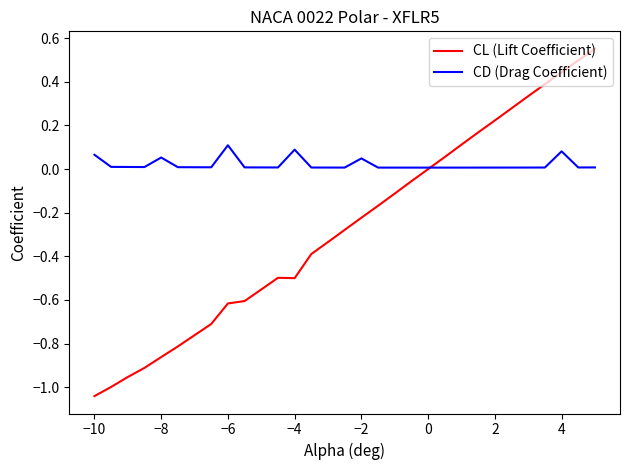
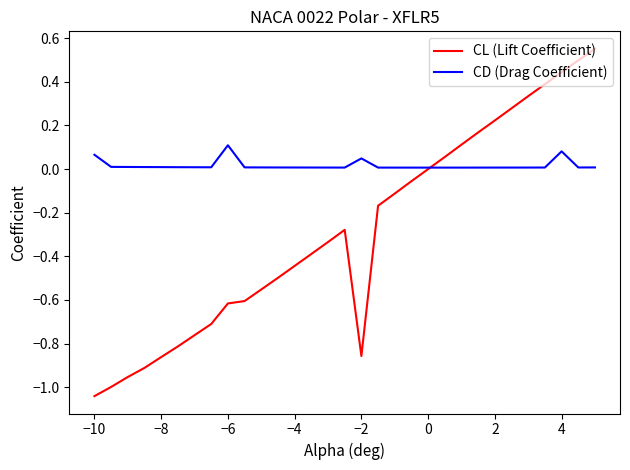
  {
    "CL (Lift Coefficient)": {
      "−10": -1.04,
      "−8": -0.86,
      "−6": -0.62,
-     "−4": -0.50,
-     "−2": -0.22,
+     "−4": -0.44,
+     "−2": -0.86,
      "2": 0.22
    },
    "CD (Drag Coefficient)": {
      "−10": 0.07,
-     "−8": 0.05,
+     "−8": 0.01,
      "−6": 0.11,
-     "−4": 0.09,
+     "−4": 0.01,
      "−2": 0.05,
      "2": 0.01,
      "4": 0.08
    }
  }
